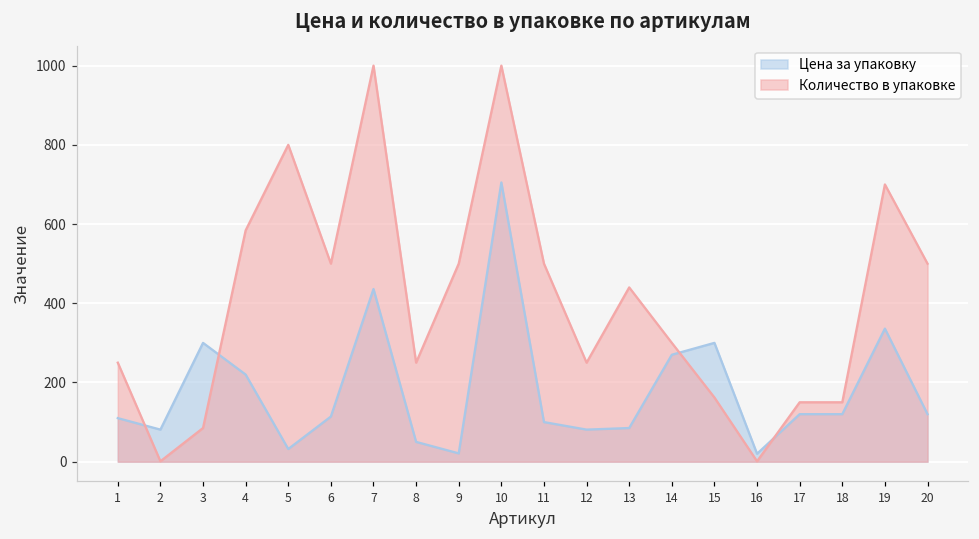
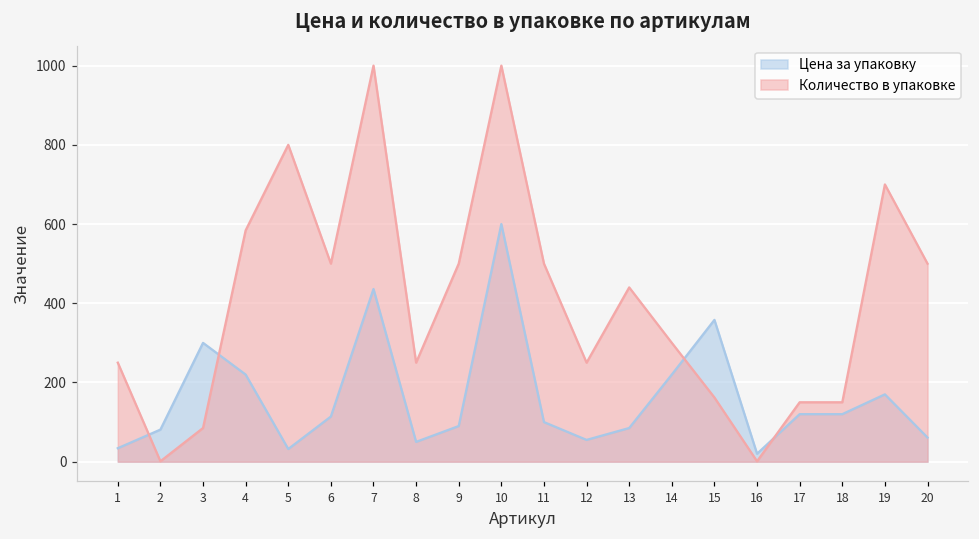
  {
    "Цена за упаковку": {
-     "1": 110,
+     "1": 30,
      "2": 80,
      "3": 300,
      "4": 220,
      "5": 30,
      "6": 110,
      "7": 440,
      "8": 50,
-     "9": 20,
-     "10": 710,
+     "9": 90,
+     "10": 600,
      "11": 100,
-     "12": 80,
+     "12": 60,
      "13": 90,
-     "14": 270,
-     "15": 300,
+     "14": 220,
+     "15": 360,
      "16": 20,
      "17": 120,
      "18": 120,
-     "19": 340,
-     "20": 120
+     "19": 170,
+     "20": 60
    },
    "Количество в упаковке": {
      "1": 250,
      "2": 0,
      "3": 90,
      "4": 580,
      "5": 800,
      "6": 500,
      "7": 1000,
      "8": 250,
      "9": 500,
      "10": 1000,
      "11": 500,
      "12": 250,
      "13": 440,
      "14": 300,
      "15": 160,
      "16": 0,
      "17": 150,
      "18": 150,
      "19": 700,
      "20": 500
    }
  }
